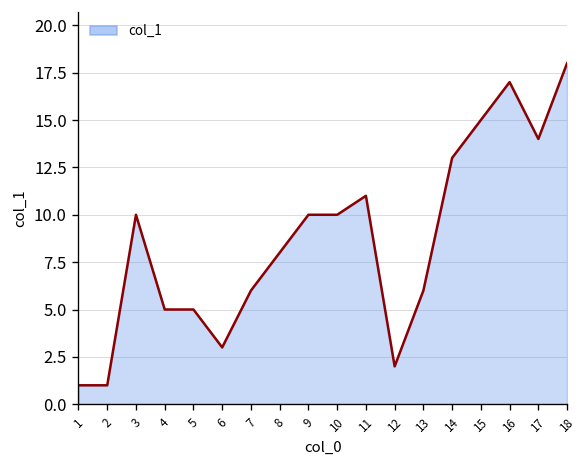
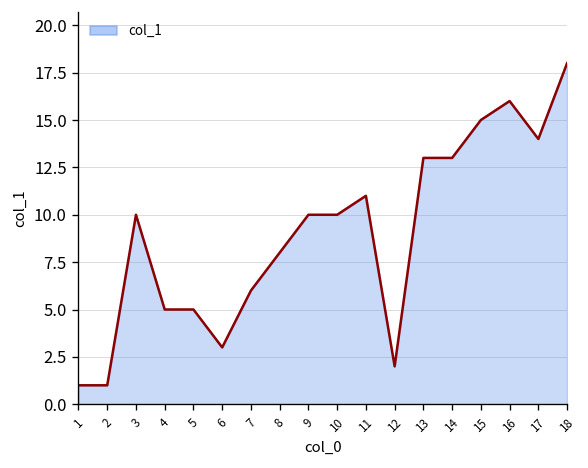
  {
    "1": 1,
    "2": 1,
    "3": 10,
    "4": 5,
    "5": 5,
    "6": 3,
    "7": 6,
    "8": 8,
    "9": 10,
    "10": 10,
    "11": 11,
    "12": 2,
-   "13": 6,
+   "13": 13,
    "14": 13,
    "15": 15,
-   "16": 17,
+   "16": 16,
    "17": 14,
    "18": 18
  }
